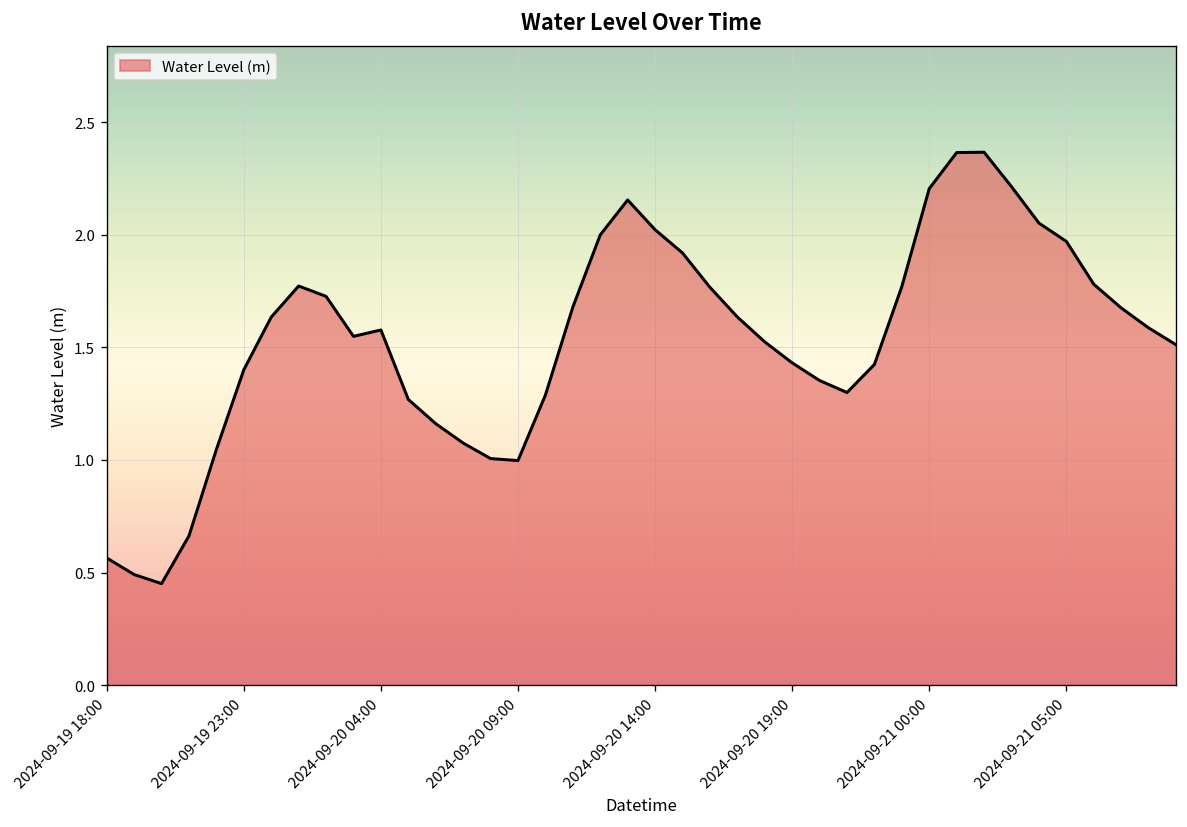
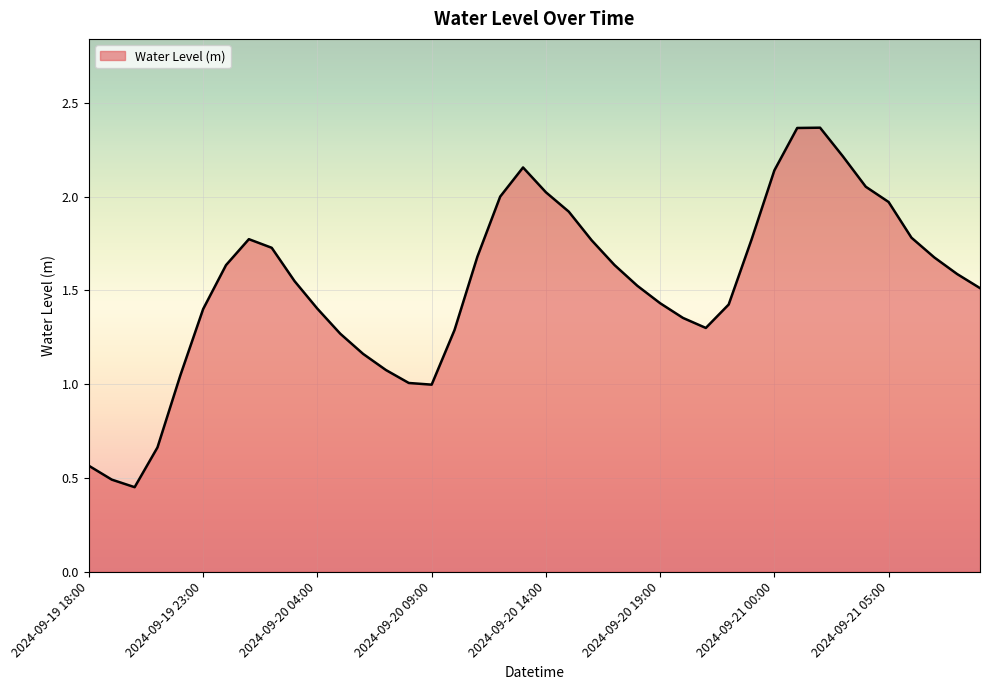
  {
    "2024-09-19 18:00": 0.56,
    "2024-09-19 23:00": 1.40,
-   "2024-09-20 04:00": 1.58,
+   "2024-09-20 04:00": 1.40,
    "2024-09-20 09:00": 1.00,
    "2024-09-20 14:00": 2.02,
    "2024-09-20 19:00": 1.43,
-   "2024-09-21 00:00": 2.21,
+   "2024-09-21 00:00": 2.14,
    "2024-09-21 05:00": 1.97
  }
